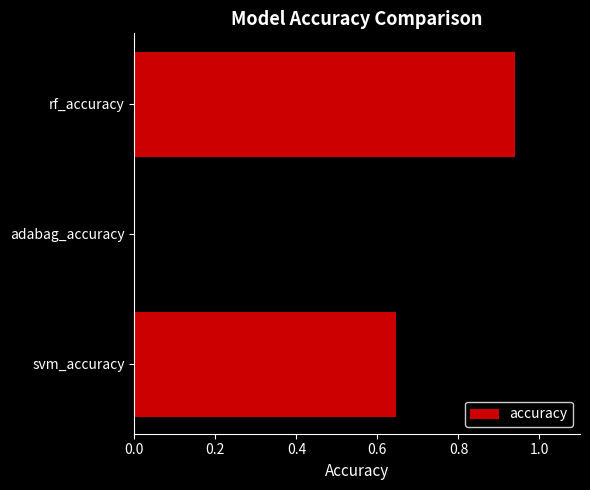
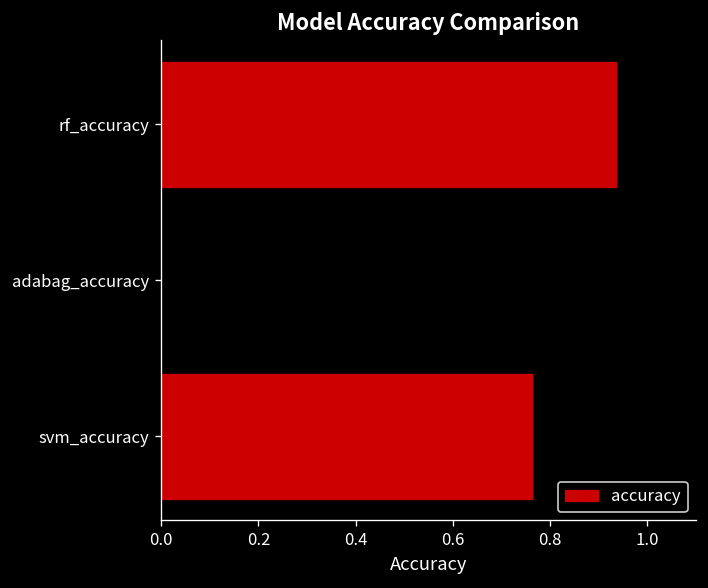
  {
    "rf_accuracy": 0.94,
    "adabag_accuracy": 0.82,
-   "svm_accuracy": 0.64
+   "svm_accuracy": 0.76
  }
